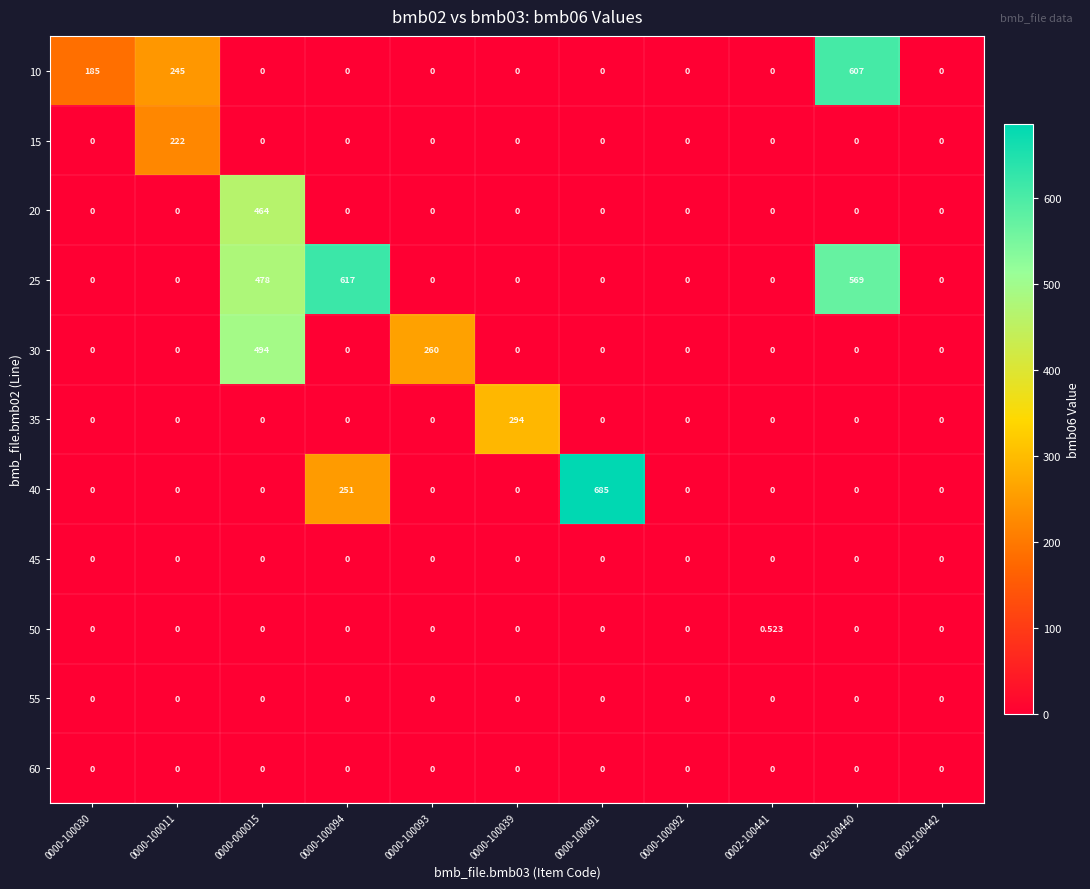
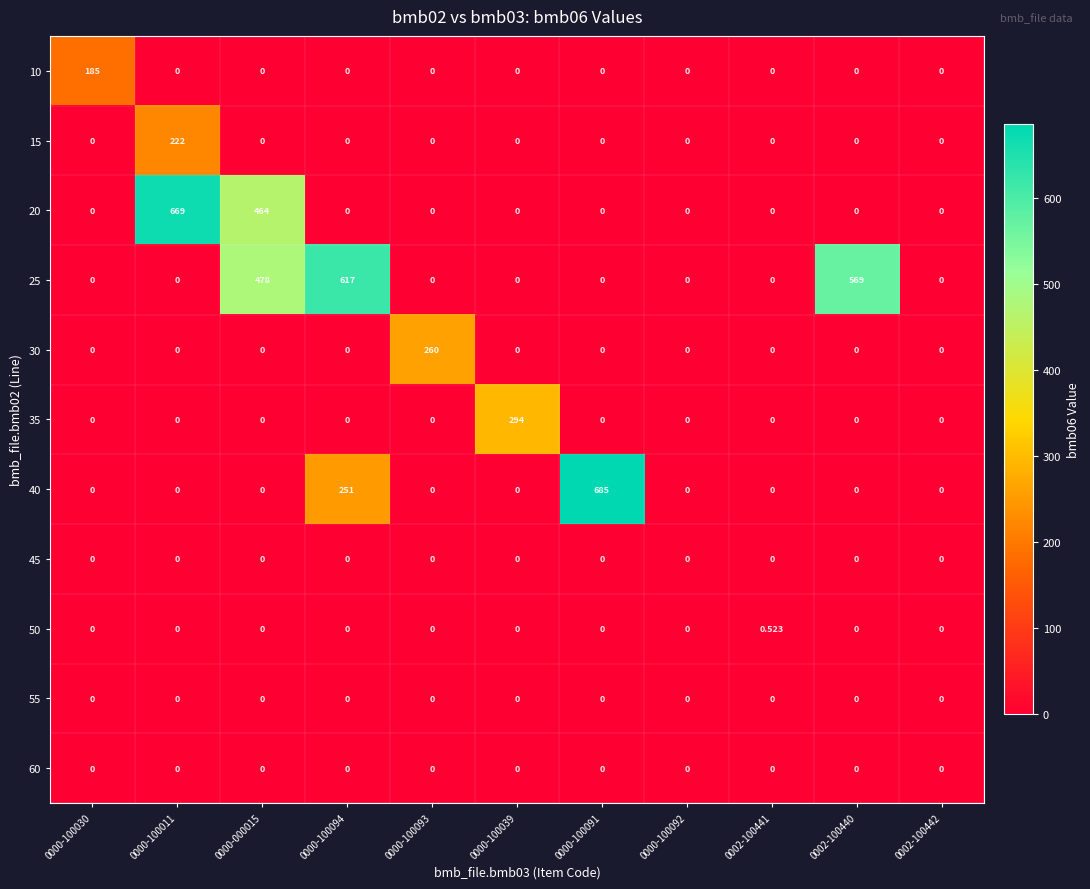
  {
    "10": {
      "0000-100030": 185,
-     "0000-100011": 245,
+     "0000-100011": 0,
      "0000-000015": 0,
      "0000-100094": 0,
      "0000-100093": 0,
      "0000-100039": 0,
      "0000-100091": 0,
      "0000-100092": 0,
      "0002-100441": 0,
-     "0002-100440": 607,
+     "0002-100440": 0,
      "0002-100442": 0
    },
    "15": {
      "0000-100030": 0,
      "0000-100011": 222,
      "0000-000015": 0,
      "0000-100094": 0,
      "0000-100093": 0,
      "0000-100039": 0,
      "0000-100091": 0,
      "0000-100092": 0,
      "0002-100441": 0,
      "0002-100440": 0,
      "0002-100442": 0
    },
    "20": {
      "0000-100030": 0,
-     "0000-100011": 0,
+     "0000-100011": 669,
      "0000-000015": 464,
      "0000-100094": 0,
      "0000-100093": 0,
      "0000-100039": 0,
      "0000-100091": 0,
      "0000-100092": 0,
      "0002-100441": 0,
      "0002-100440": 0,
      "0002-100442": 0
    },
    "25": {
      "0000-100030": 0,
      "0000-100011": 0,
      "0000-000015": 478,
      "0000-100094": 617,
      "0000-100093": 0,
      "0000-100039": 0,
      "0000-100091": 0,
      "0000-100092": 0,
      "0002-100441": 0,
      "0002-100440": 569,
      "0002-100442": 0
    },
    "30": {
      "0000-100030": 0,
      "0000-100011": 0,
-     "0000-000015": 494,
+     "0000-000015": 0,
      "0000-100094": 0,
      "0000-100093": 260,
      "0000-100039": 0,
      "0000-100091": 0,
      "0000-100092": 0,
      "0002-100441": 0,
      "0002-100440": 0,
      "0002-100442": 0
    },
    "35": {
      "0000-100030": 0,
      "0000-100011": 0,
      "0000-000015": 0,
      "0000-100094": 0,
      "0000-100093": 0,
      "0000-100039": 294,
      "0000-100091": 0,
      "0000-100092": 0,
      "0002-100441": 0,
      "0002-100440": 0,
      "0002-100442": 0
    },
    "40": {
      "0000-100030": 0,
      "0000-100011": 0,
      "0000-000015": 0,
      "0000-100094": 251,
      "0000-100093": 0,
      "0000-100039": 0,
      "0000-100091": 685,
      "0000-100092": 0,
      "0002-100441": 0,
      "0002-100440": 0,
      "0002-100442": 0
    },
    "45": {
      "0000-100030": 0,
      "0000-100011": 0,
      "0000-000015": 0,
      "0000-100094": 0,
      "0000-100093": 0,
      "0000-100039": 0,
      "0000-100091": 0,
      "0000-100092": 0,
      "0002-100441": 0,
      "0002-100440": 0,
      "0002-100442": 0
    },
    "50": {
      "0000-100030": 0,
      "0000-100011": 0,
      "0000-000015": 0,
      "0000-100094": 0,
      "0000-100093": 0,
      "0000-100039": 0,
      "0000-100091": 0,
      "0000-100092": 0,
      "0002-100441": 0.523,
      "0002-100440": 0,
      "0002-100442": 0
    },
    "55": {
      "0000-100030": 0,
      "0000-100011": 0,
      "0000-000015": 0,
      "0000-100094": 0,
      "0000-100093": 0,
      "0000-100039": 0,
      "0000-100091": 0,
      "0000-100092": 0,
      "0002-100441": 0,
      "0002-100440": 0,
      "0002-100442": 0
    },
    "60": {
      "0000-100030": 0,
      "0000-100011": 0,
      "0000-000015": 0,
      "0000-100094": 0,
      "0000-100093": 0,
      "0000-100039": 0,
      "0000-100091": 0,
      "0000-100092": 0,
      "0002-100441": 0,
      "0002-100440": 0,
      "0002-100442": 0
    }
  }
